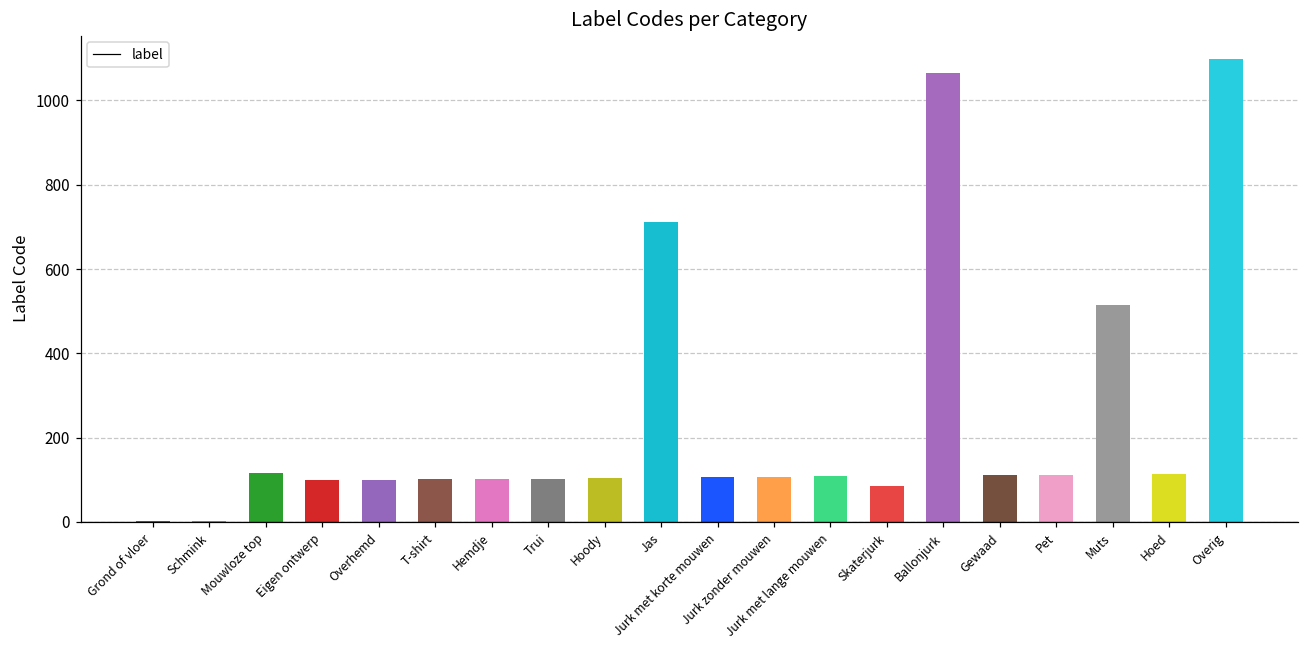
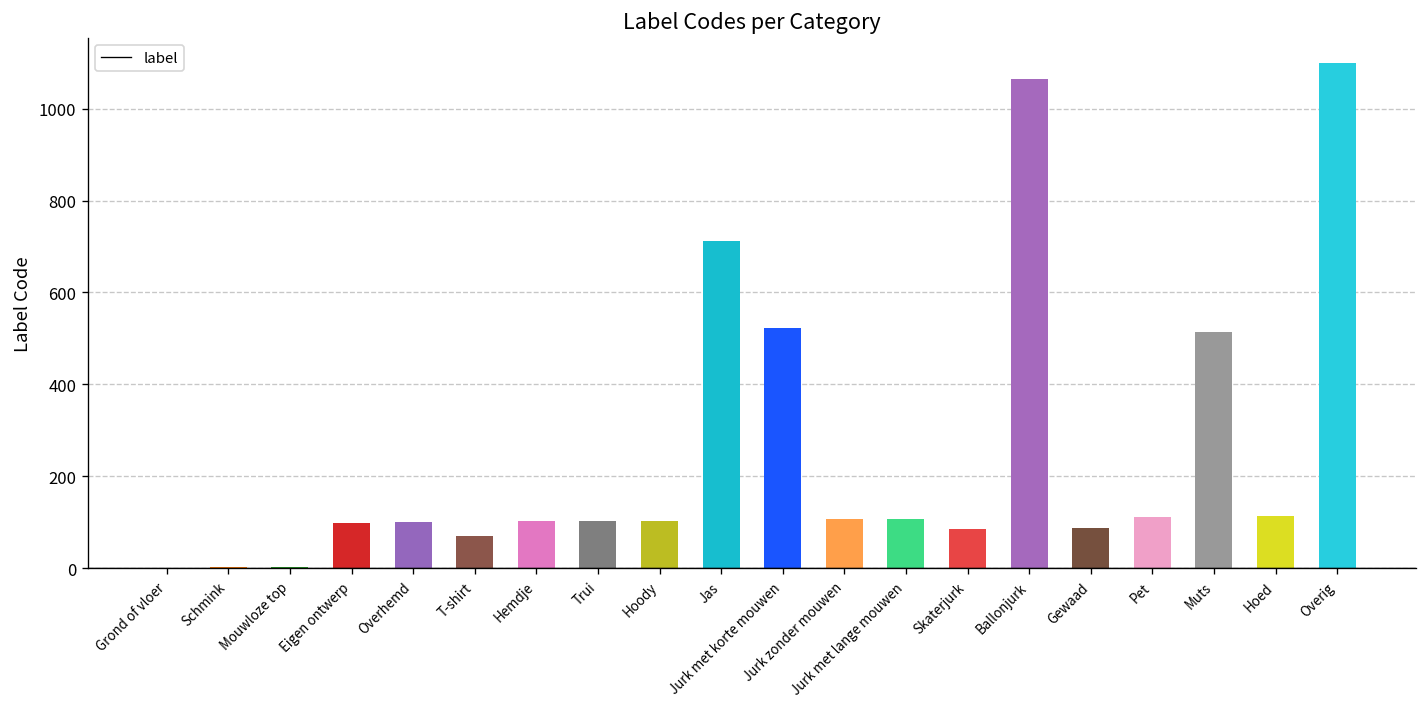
  {
-   "Mouwloze top": 120,
+   "Mouwloze top": 0,
    "Eigen ontwerp": 100,
    "Overhemd": 100,
-   "T-shirt": 100,
+   "T-shirt": 70,
    "Hemdje": 100,
    "Trui": 100,
    "Hoody": 100,
    "Jas": 710,
-   "Jurk met korte mouwen": 110,
+   "Jurk met korte mouwen": 520,
    "Jurk zonder mouwen": 110,
    "Jurk met lange mouwen": 110,
    "Skaterjurk": 90,
    "Ballonjurk": 1060,
-   "Gewaad": 110,
+   "Gewaad": 90,
    "Pet": 110,
    "Muts": 510,
    "Hoed": 110,
    "Overig": 1100
  }
